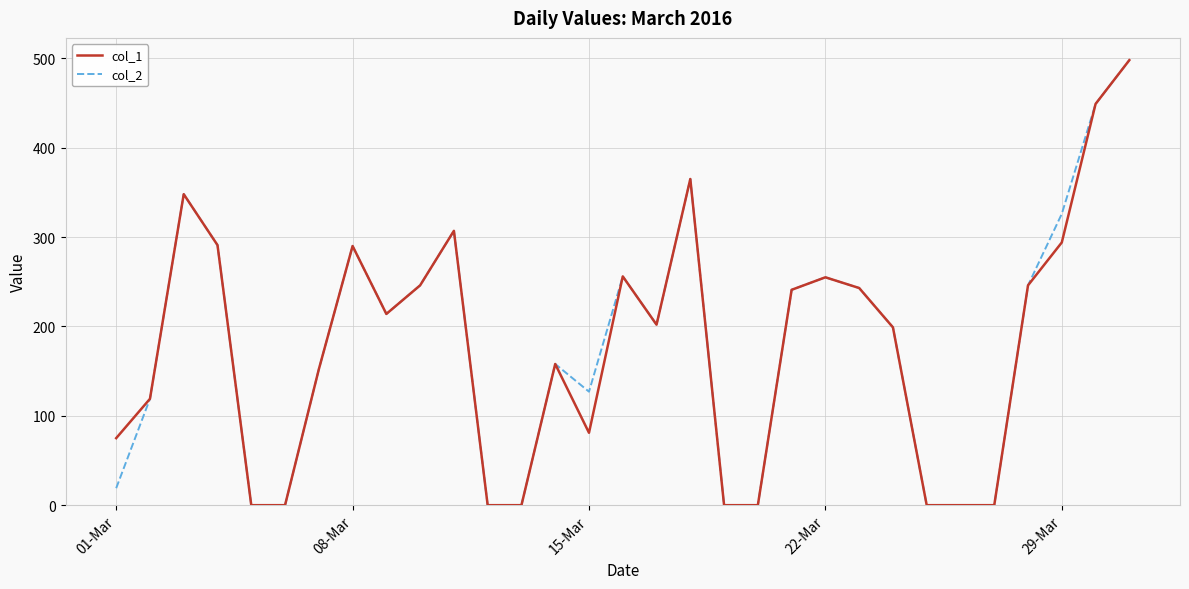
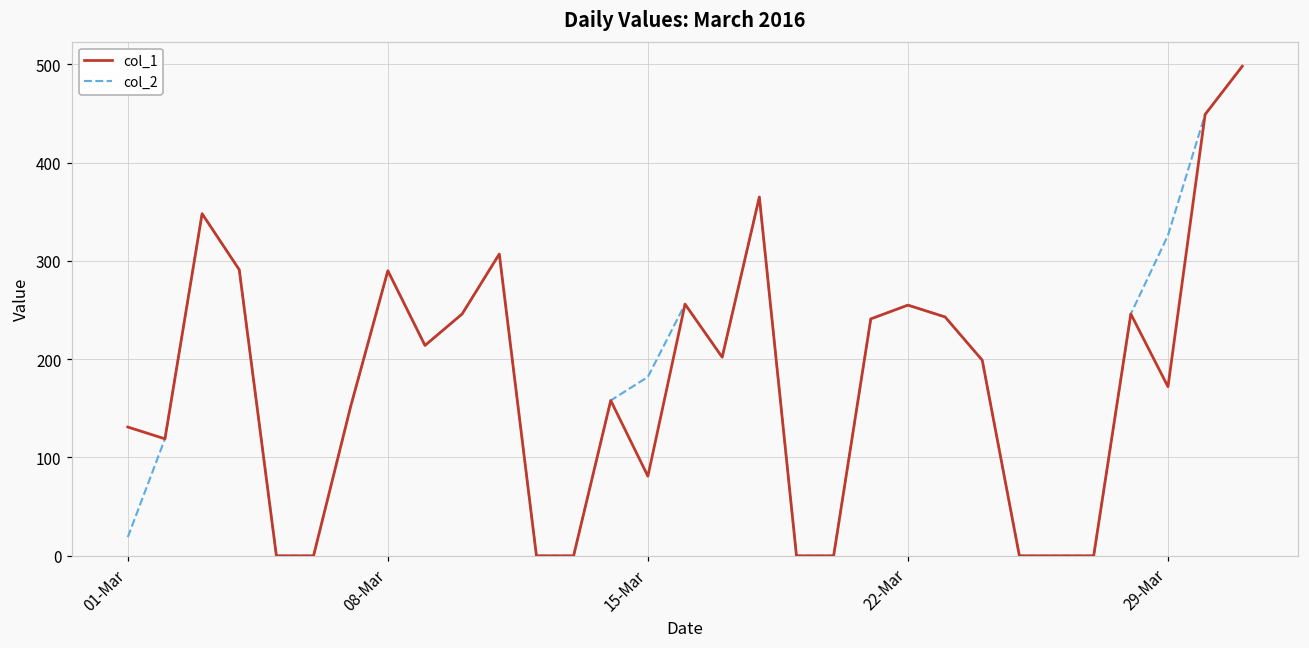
  {
    "col_1": {
-     "01-Mar": 80,
+     "01-Mar": 130,
      "15-Mar": 80,
-     "29-Mar": 290
+     "29-Mar": 170
    },
    "col_2": {
      "01-Mar": 20,
-     "15-Mar": 130,
+     "15-Mar": 180,
      "29-Mar": 330
    }
  }
